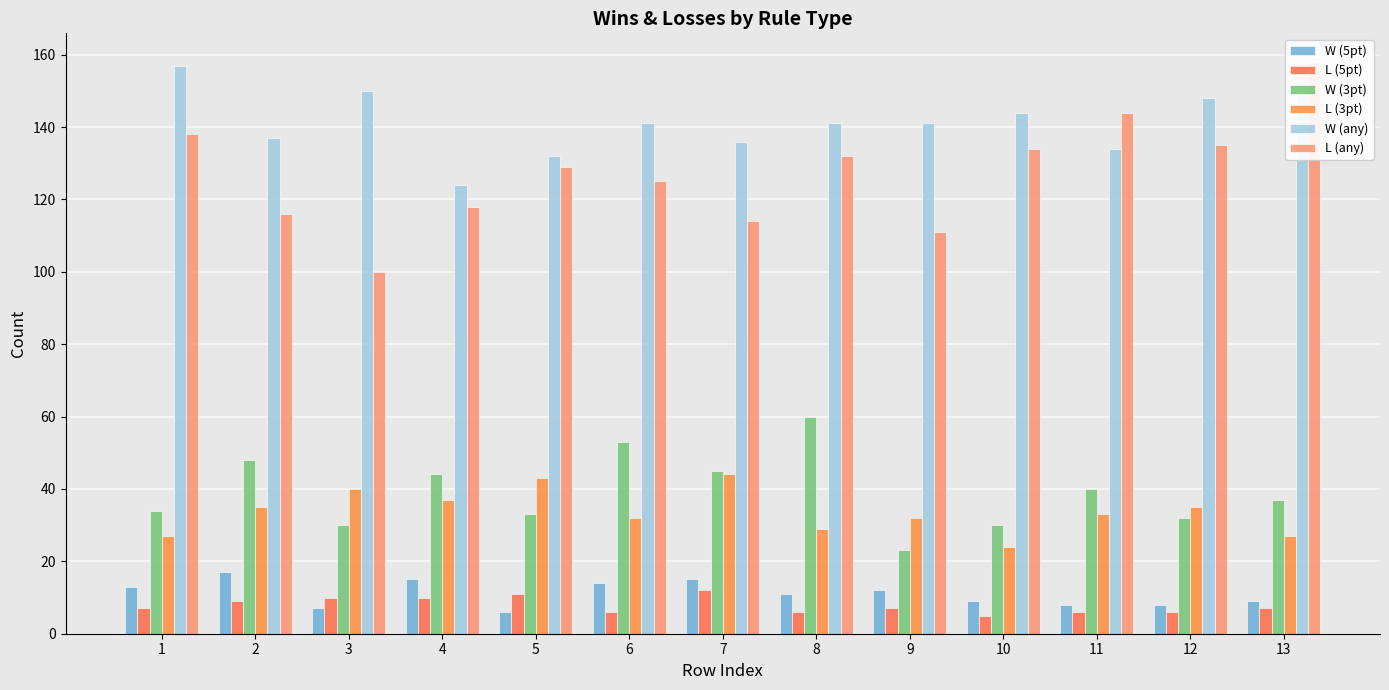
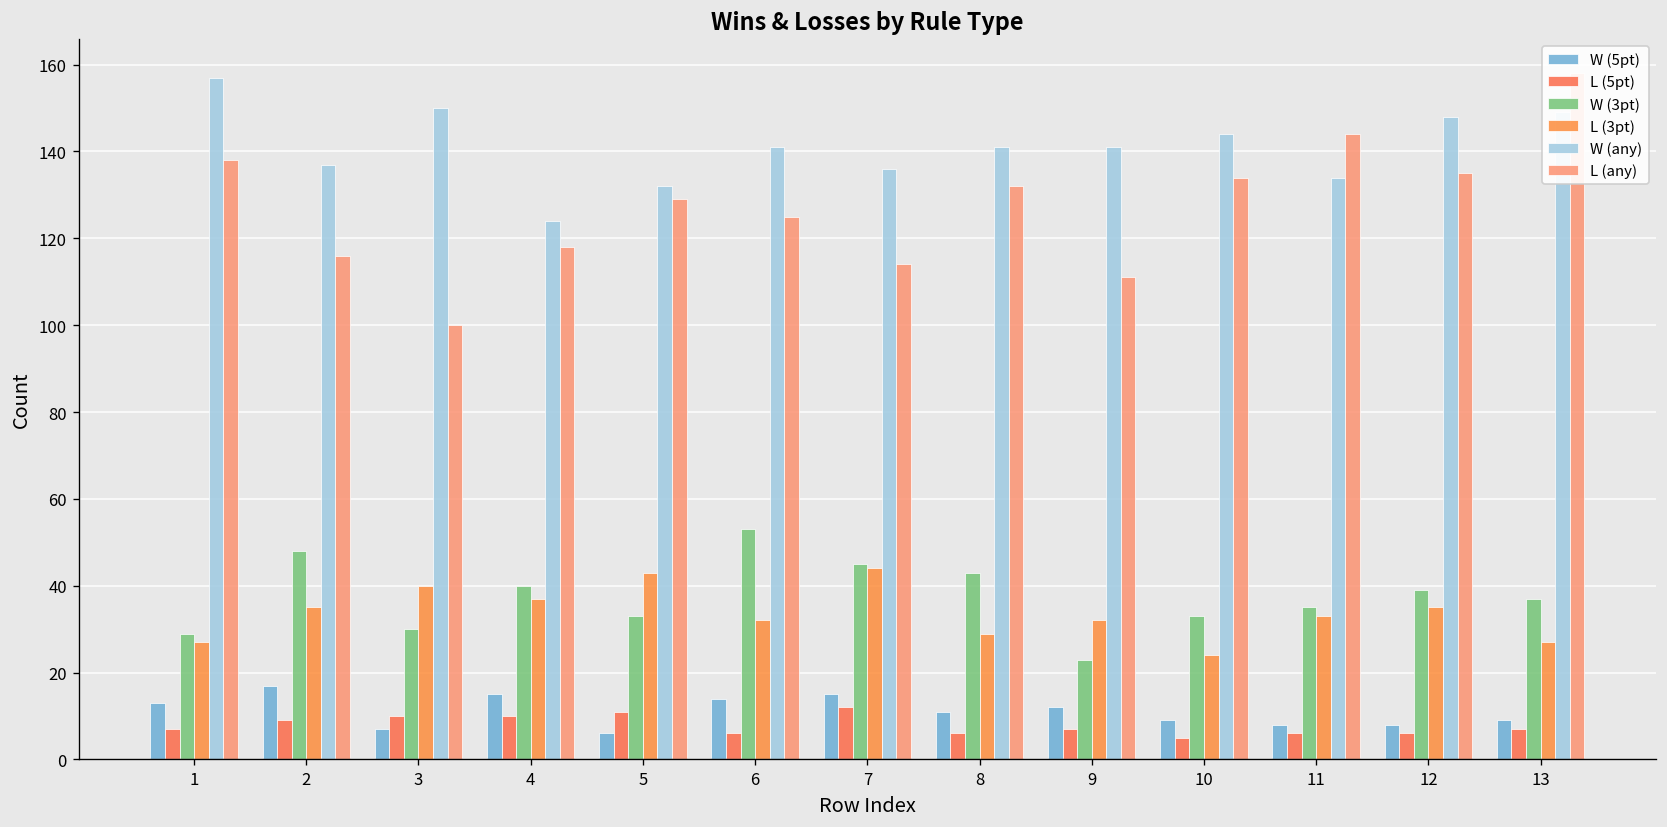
  {
    "W (3pt)": {
-     "1": 34,
+     "1": 29,
      "2": 48,
      "3": 30,
-     "4": 44,
+     "4": 40,
      "5": 33,
      "6": 53,
      "7": 45,
-     "8": 60,
+     "8": 43,
      "9": 23,
-     "10": 30,
-     "11": 40,
-     "12": 32,
+     "10": 33,
+     "11": 35,
+     "12": 39,
      "13": 37
    }
  }
